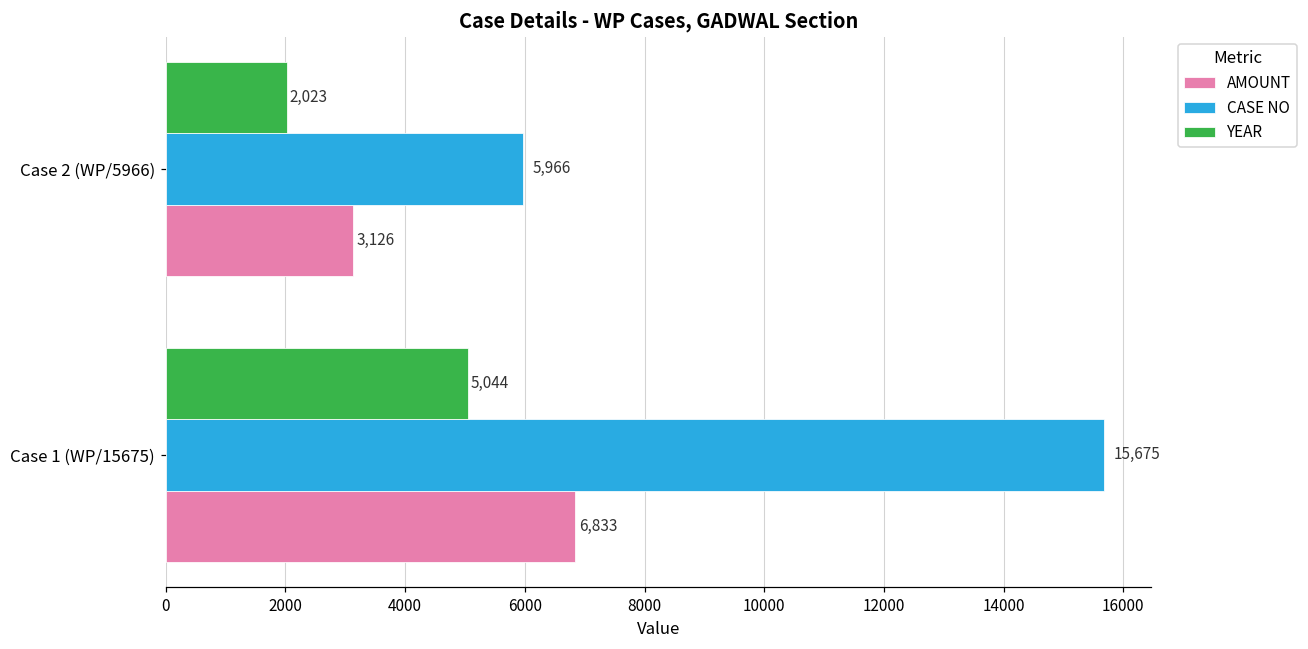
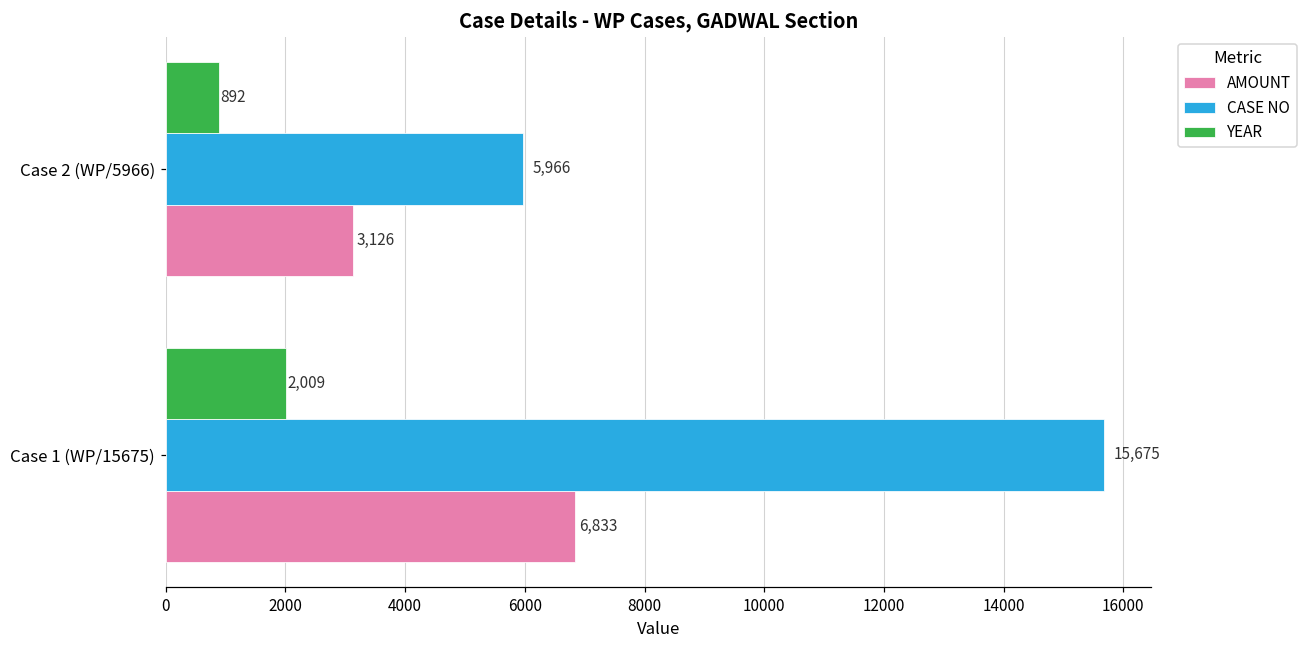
  {
    "AMOUNT": {
      "Case 2 (WP/5966)": "3,126",
      "Case 1 (WP/15675)": "6,833"
    },
    "CASE NO": {
      "Case 2 (WP/5966)": "5,966",
      "Case 1 (WP/15675)": "15,675"
    },
    "YEAR": {
-     "Case 2 (WP/5966)": "2,023",
-     "Case 1 (WP/15675)": "5,044"
+     "Case 2 (WP/5966)": "892",
+     "Case 1 (WP/15675)": "2,009"
    }
  }
